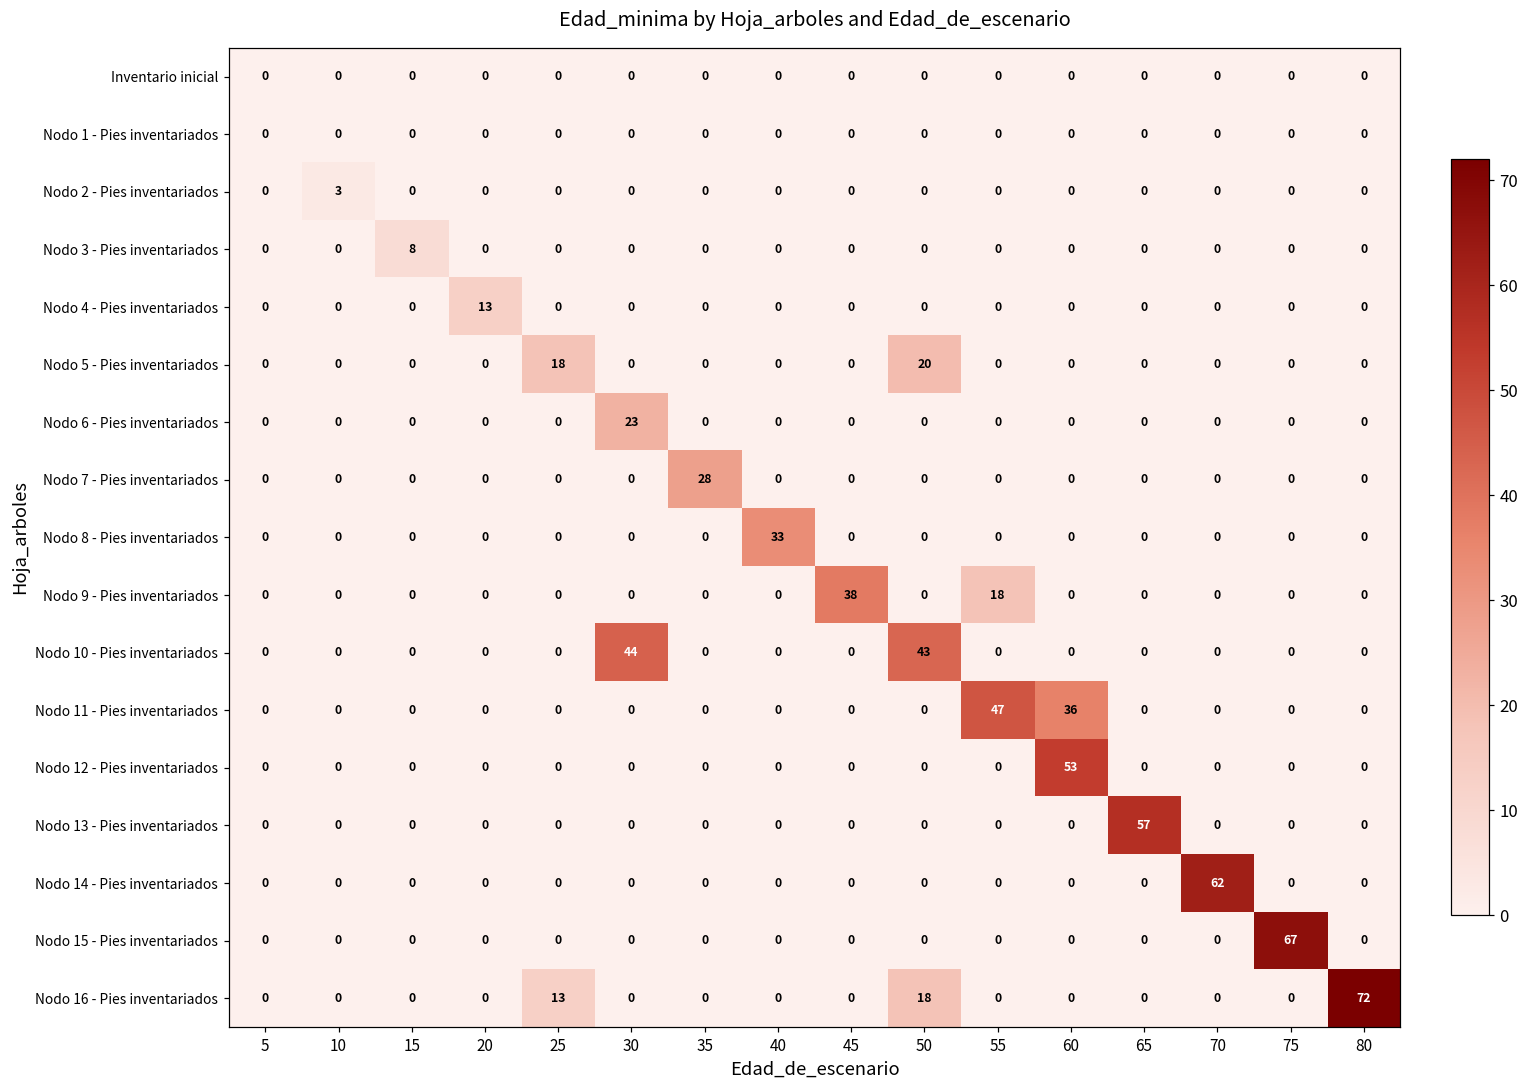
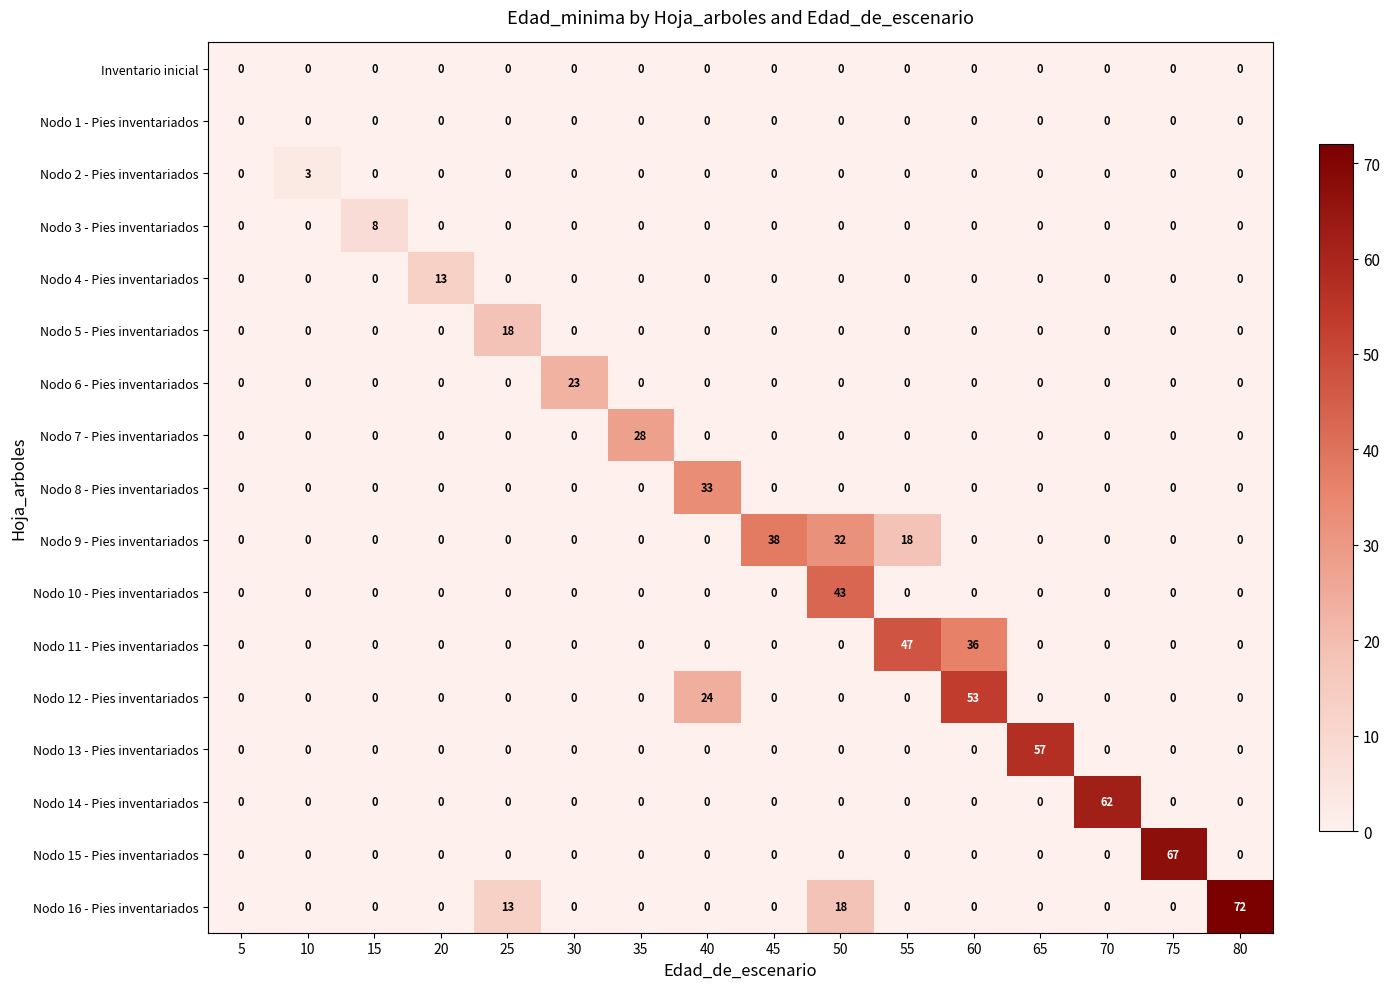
  {
    "Nodo 5 - Pies inventariados": {
      "5": 0,
      "10": 0,
      "15": 0,
      "20": 0,
      "25": 18,
      "30": 0,
      "35": 0,
      "40": 0,
      "45": 0,
-     "50": 20,
+     "50": 0,
      "55": 0,
      "60": 0,
      "65": 0,
      "70": 0,
      "75": 0,
      "80": 0
    },
    "Nodo 9 - Pies inventariados": {
      "5": 0,
      "10": 0,
      "15": 0,
      "20": 0,
      "25": 0,
      "30": 0,
      "35": 0,
      "40": 0,
      "45": 38,
-     "50": 0,
+     "50": 32,
      "55": 18,
      "60": 0,
      "65": 0,
      "70": 0,
      "75": 0,
      "80": 0
    },
    "Nodo 10 - Pies inventariados": {
      "5": 0,
      "10": 0,
      "15": 0,
      "20": 0,
      "25": 0,
-     "30": 44,
+     "30": 0,
      "35": 0,
      "40": 0,
      "45": 0,
      "50": 43,
      "55": 0,
      "60": 0,
      "65": 0,
      "70": 0,
      "75": 0,
      "80": 0
    },
    "Nodo 12 - Pies inventariados": {
      "5": 0,
      "10": 0,
      "15": 0,
      "20": 0,
      "25": 0,
      "30": 0,
      "35": 0,
-     "40": 0,
+     "40": 24,
      "45": 0,
      "50": 0,
      "55": 0,
      "60": 53,
      "65": 0,
      "70": 0,
      "75": 0,
      "80": 0
    }
  }
